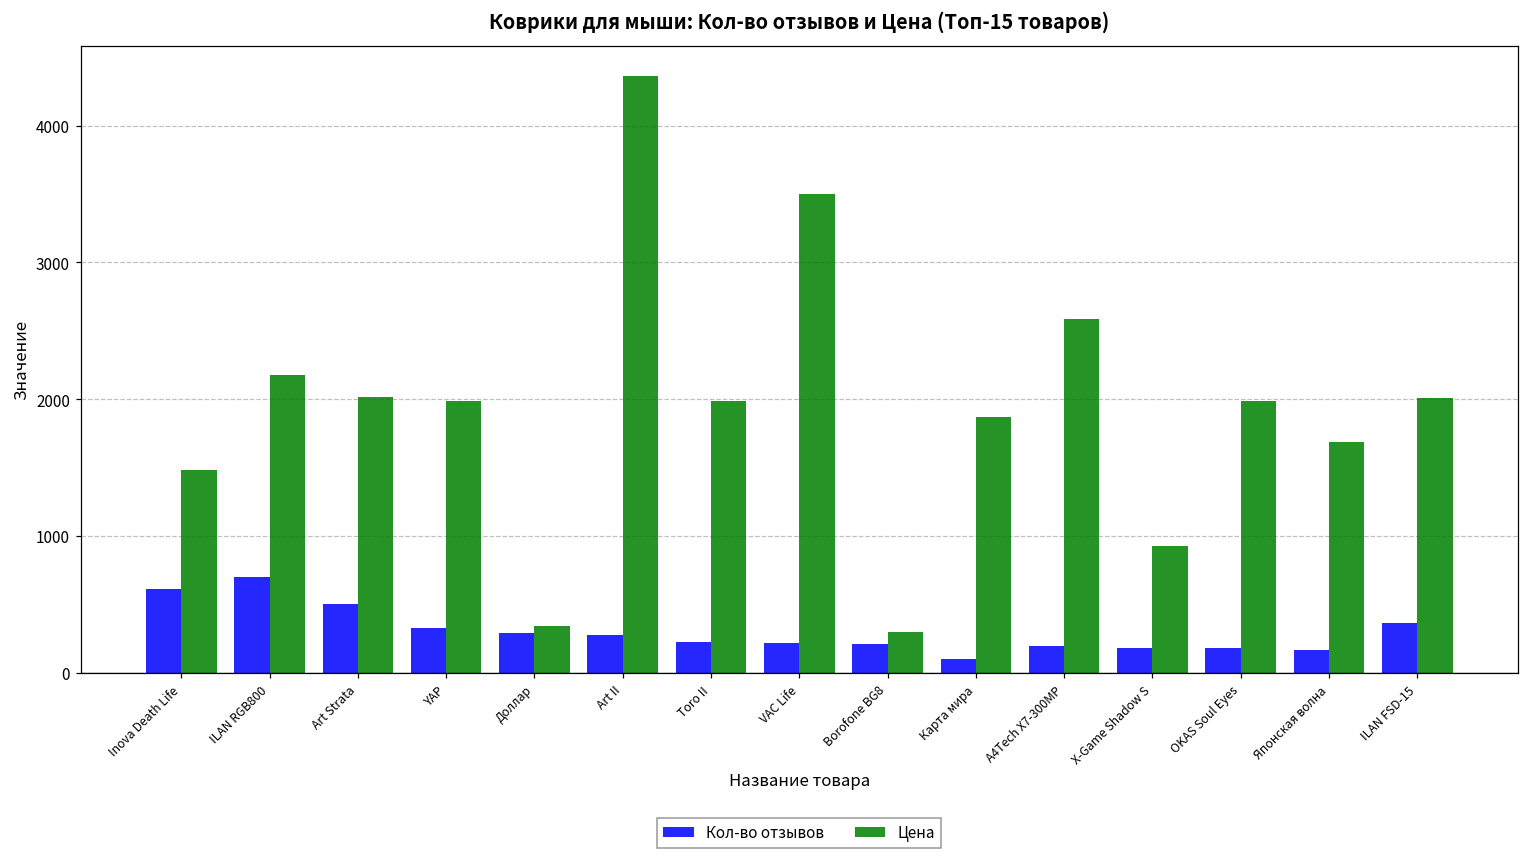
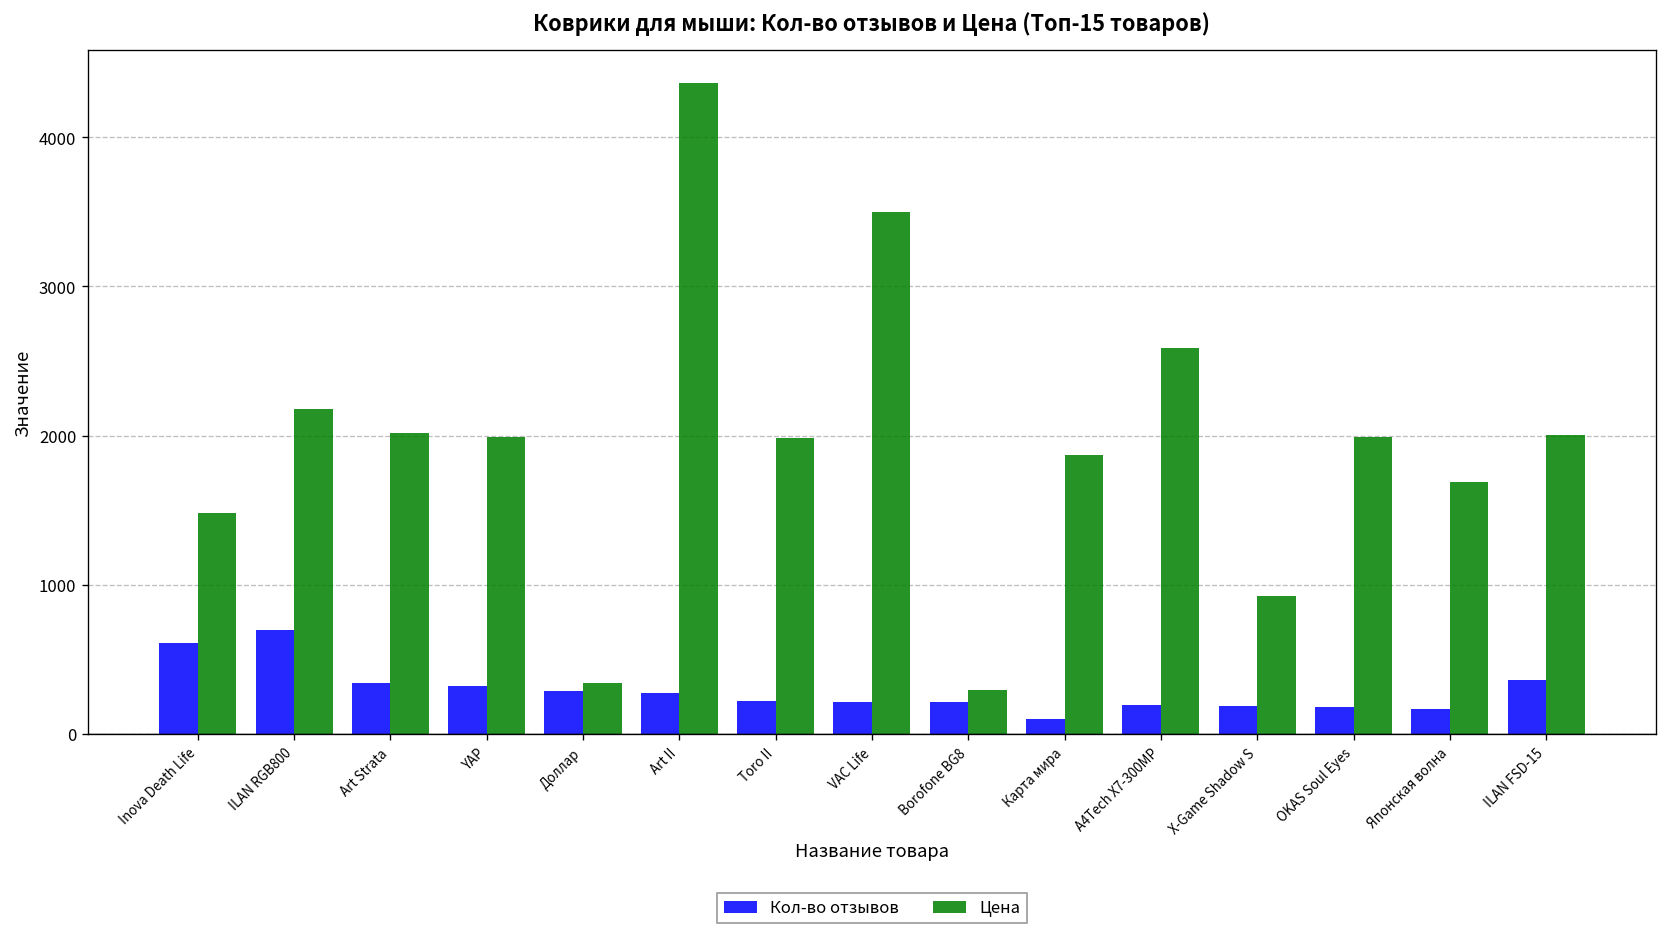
  {
    "Кол-во отзывов": {
      "Inova Death Life": 610,
      "ILAN RGB800": 700,
-     "Art Strata": 500,
+     "Art Strata": 340,
      "YAP": 330,
      "Доллар": 290,
      "Art II": 280,
      "Toro II": 220,
      "VAC Life": 220,
      "Borofone BG8": 210,
      "Карта мира": 100,
      "A4Tech X7-300MP": 200,
      "X-Game Shadow S": 190,
      "OKAS Soul Eyes": 180,
      "Японская волна": 170,
      "ILAN FSD-15": 370
    },
    "Цена": {
      "Inova Death Life": 1490,
      "ILAN RGB800": 2180,
      "Art Strata": 2020,
      "YAP": 1990,
      "Доллар": 350,
      "Art II": 4360,
      "Toro II": 1990,
      "VAC Life": 3500,
      "Borofone BG8": 300,
      "Карта мира": 1870,
      "A4Tech X7-300MP": 2590,
      "X-Game Shadow S": 930,
      "OKAS Soul Eyes": 1990,
      "Японская волна": 1690,
      "ILAN FSD-15": 2010
    }
  }
